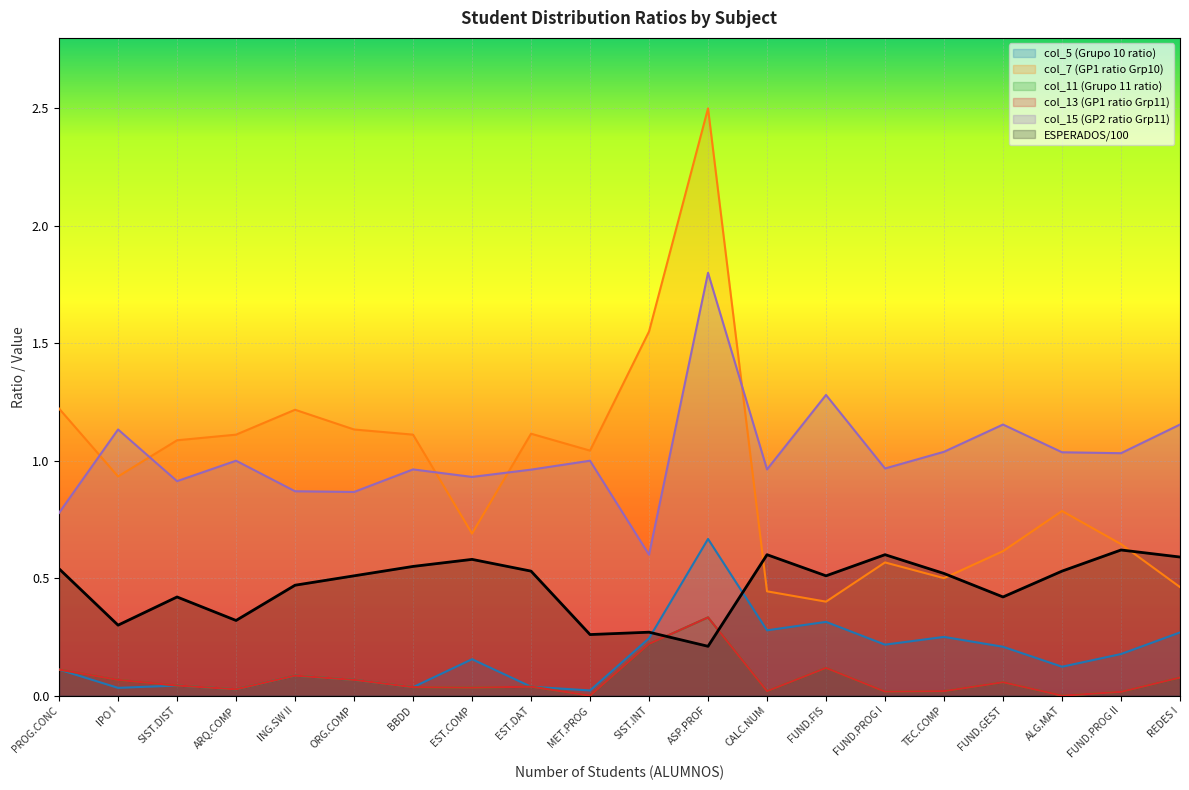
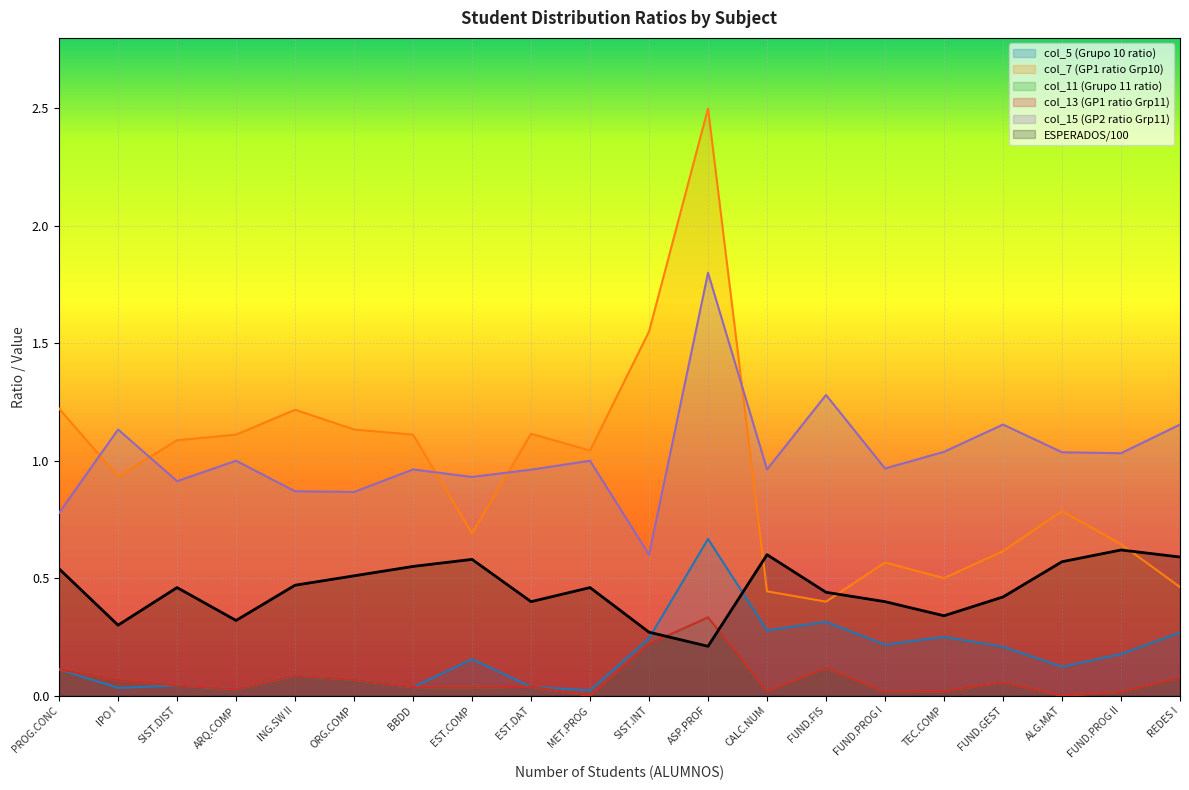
  {
    "ESPERADOS/100": {
      "PROG.CONC": 0.54,
      "IPO I": 0.30,
-     "SIST.DIST": 0.42,
+     "SIST.DIST": 0.46,
      "ARQ.COMP": 0.32,
      "ING.SW II": 0.47,
      "ORG.COMP": 0.51,
      "BBDD": 0.55,
      "EST.COMP": 0.58,
-     "EST.DAT": 0.53,
-     "MET.PROG": 0.26,
+     "EST.DAT": 0.40,
+     "MET.PROG": 0.46,
      "SIST.INT": 0.27,
      "ASP.PROF": 0.21,
      "CALC.NUM": 0.60,
-     "FUND.FIS": 0.51,
-     "FUND.PROG I": 0.60,
-     "TEC.COMP": 0.52,
+     "FUND.FIS": 0.44,
+     "FUND.PROG I": 0.40,
+     "TEC.COMP": 0.34,
      "FUND.GEST": 0.42,
-     "ALG.MAT": 0.53,
+     "ALG.MAT": 0.57,
      "FUND.PROG II": 0.62,
      "REDES I": 0.59
    }
  }
